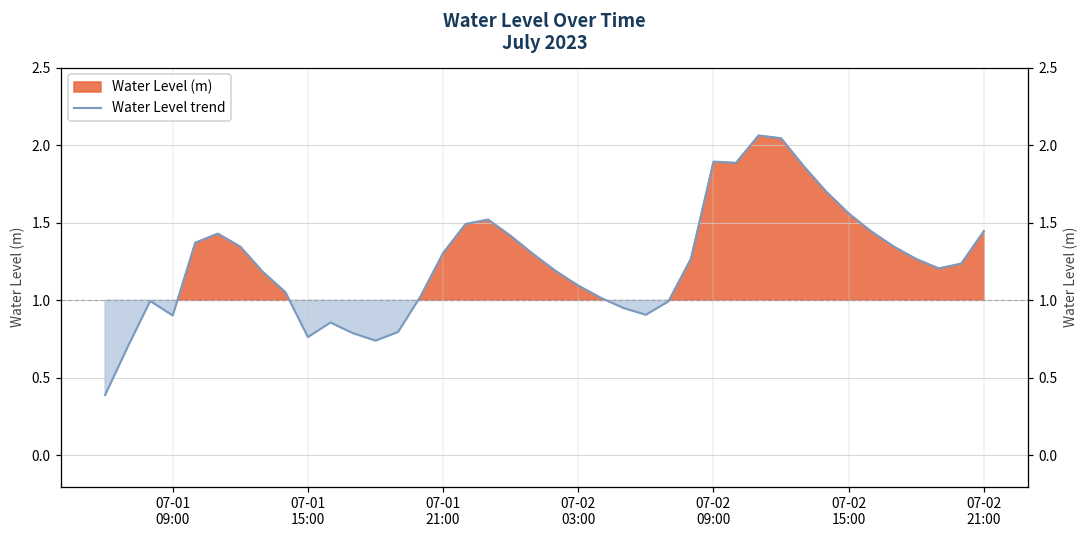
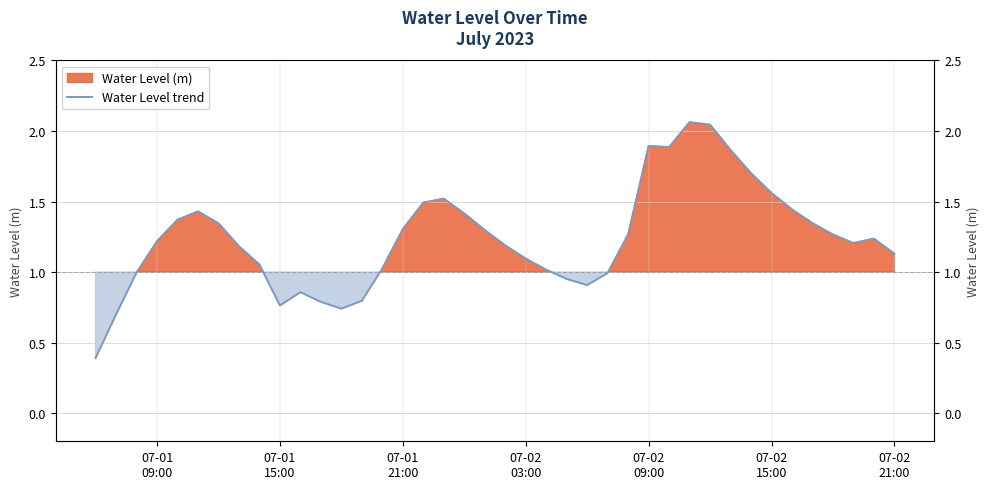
  {
-   "07-01 09:00": 0.90,
+   "07-01 09:00": 1.22,
    "07-01 15:00": 0.76,
    "07-01 21:00": 1.30,
    "07-02 03:00": 1.09,
    "07-02 09:00": 1.89,
    "07-02 15:00": 1.56,
-   "07-02 21:00": 1.45
+   "07-02 21:00": 1.13
  }
